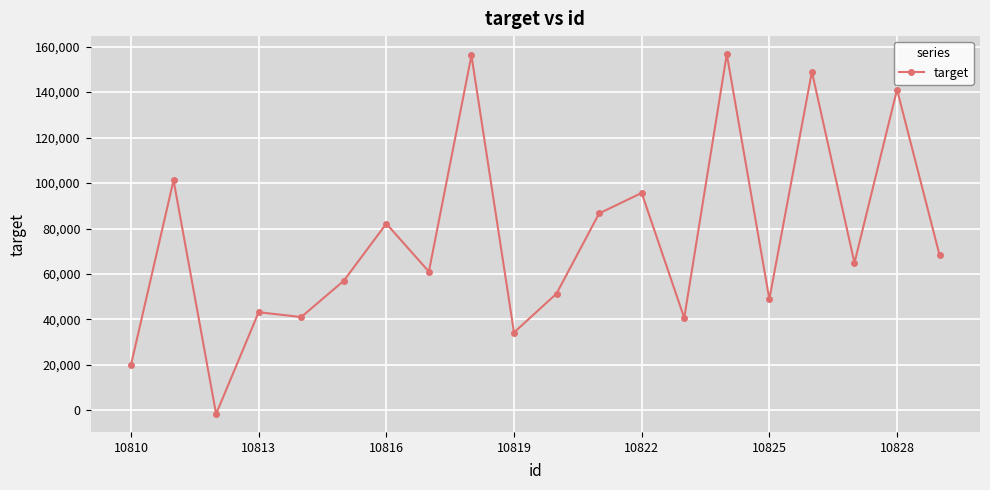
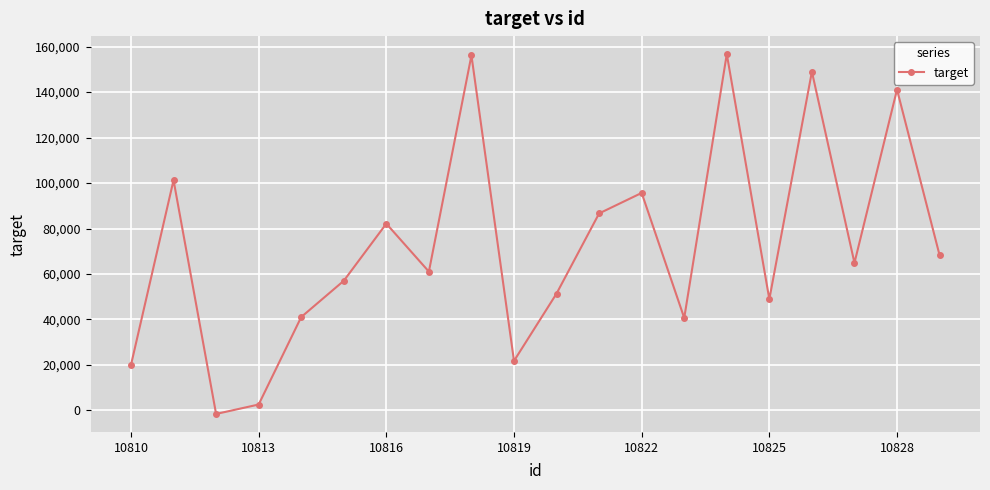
  {
    "10810": "20,000",
-   "10813": "43,000",
+   "10813": "3,000",
    "10816": "82,000",
-   "10819": "34,000",
+   "10819": "22,000",
    "10822": "96,000",
    "10825": "49,000",
    "10828": "141,000"
  }
